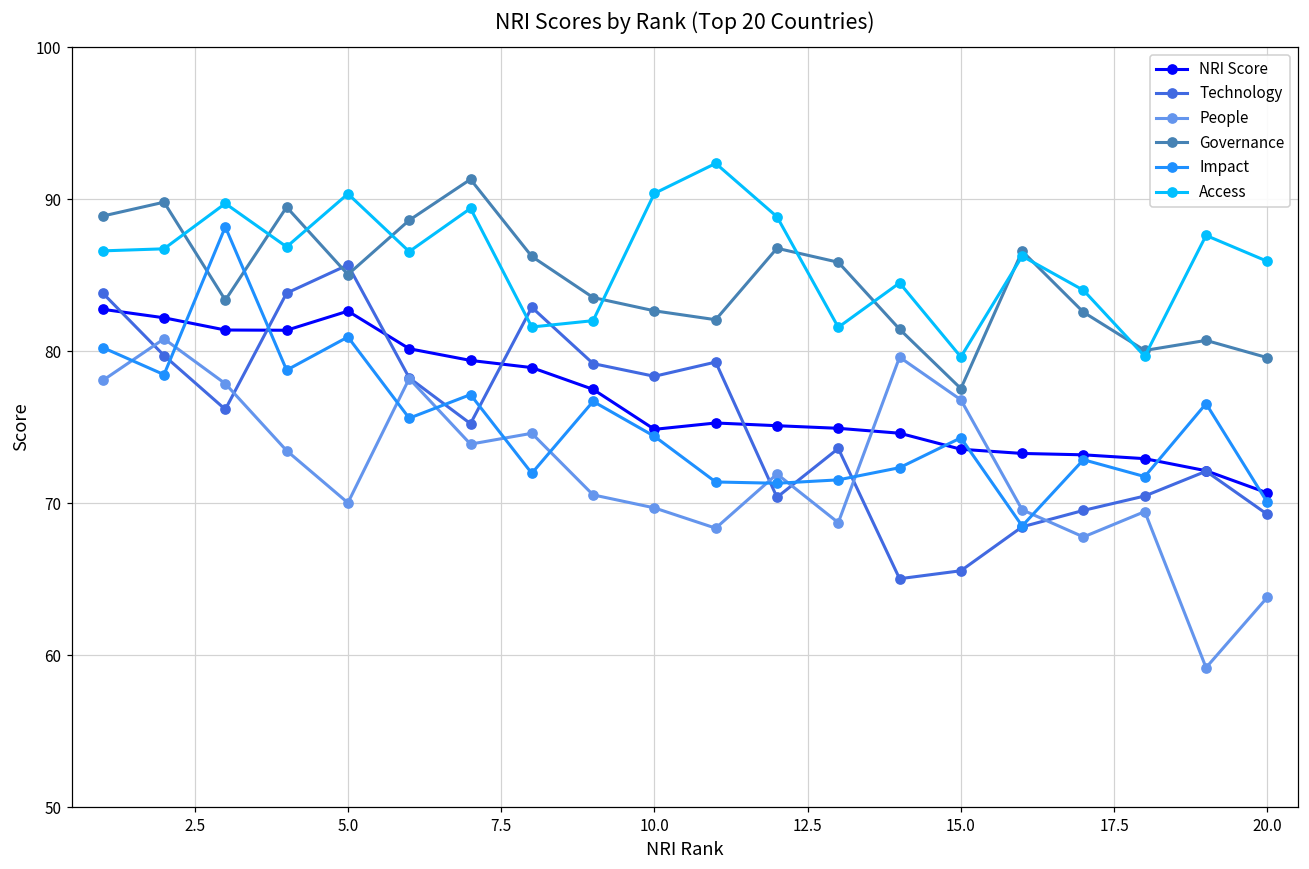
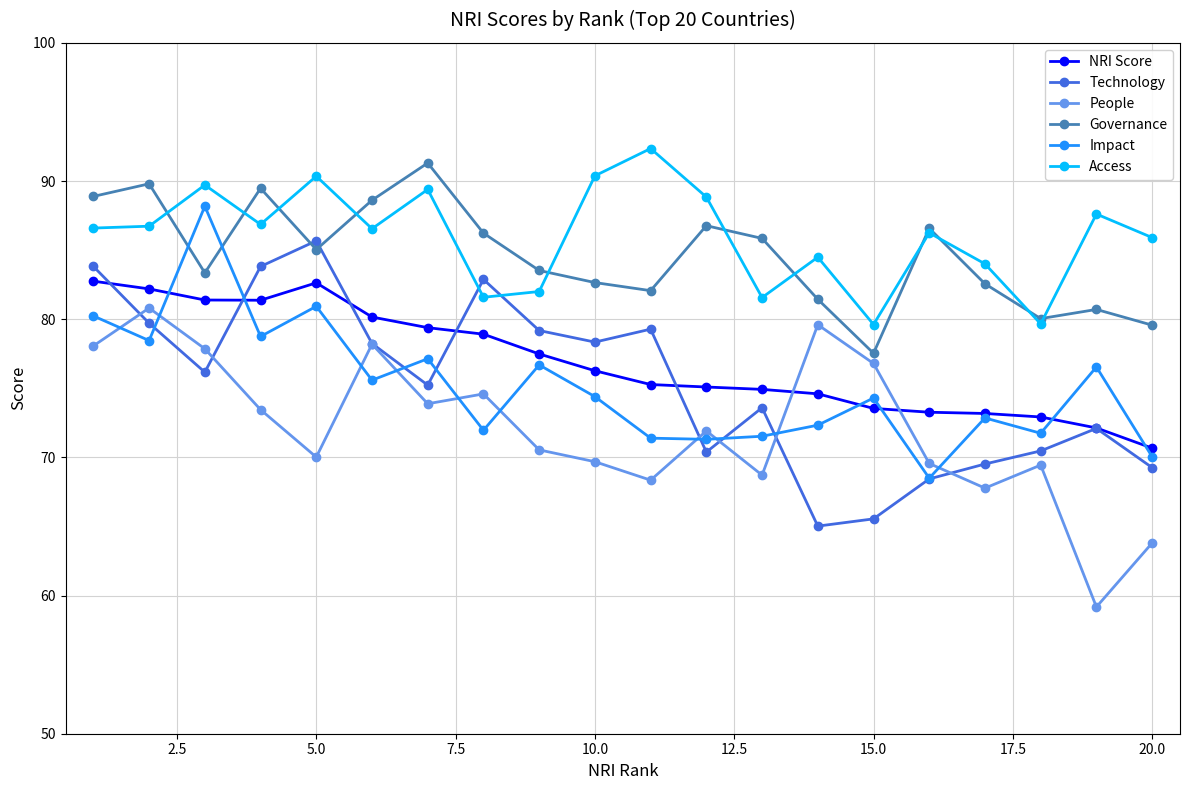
  {
    "NRI Score": {
      "5.0": 82.6,
-     "10.0": 74.9,
+     "10.0": 76.3,
      "15.0": 73.5,
      "20.0": 70.7
    }
  }
